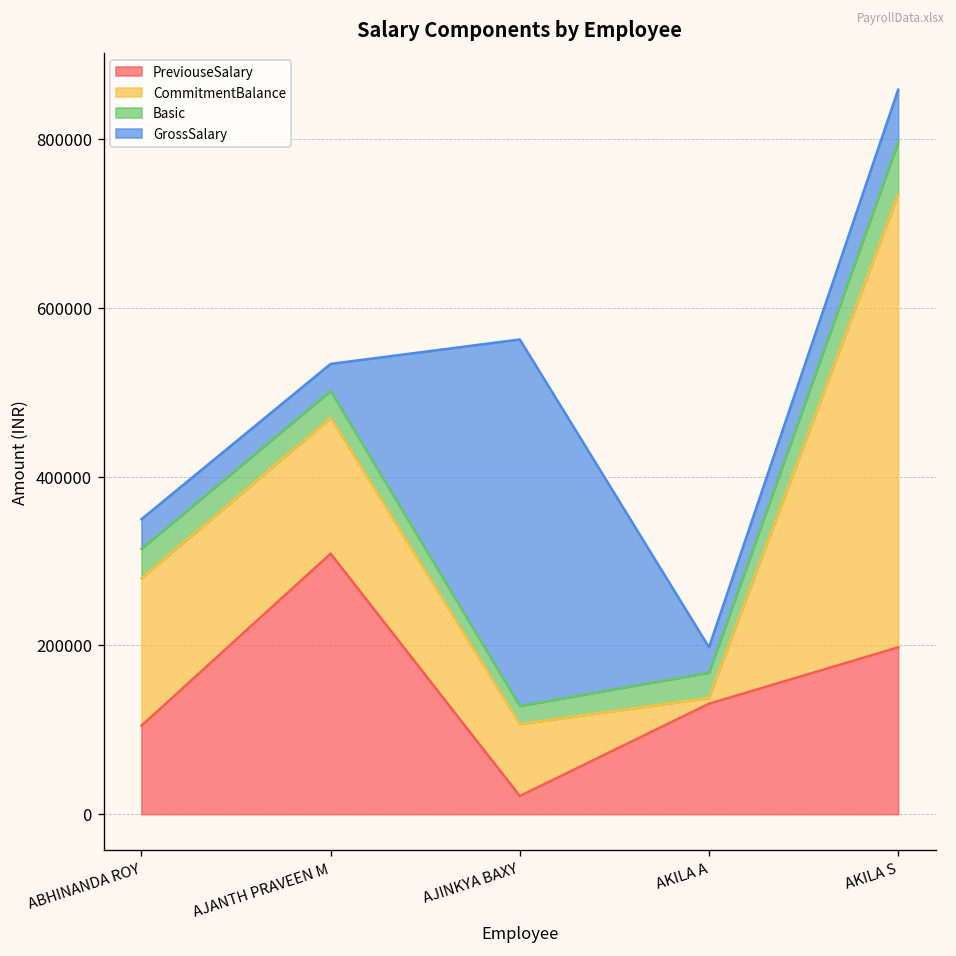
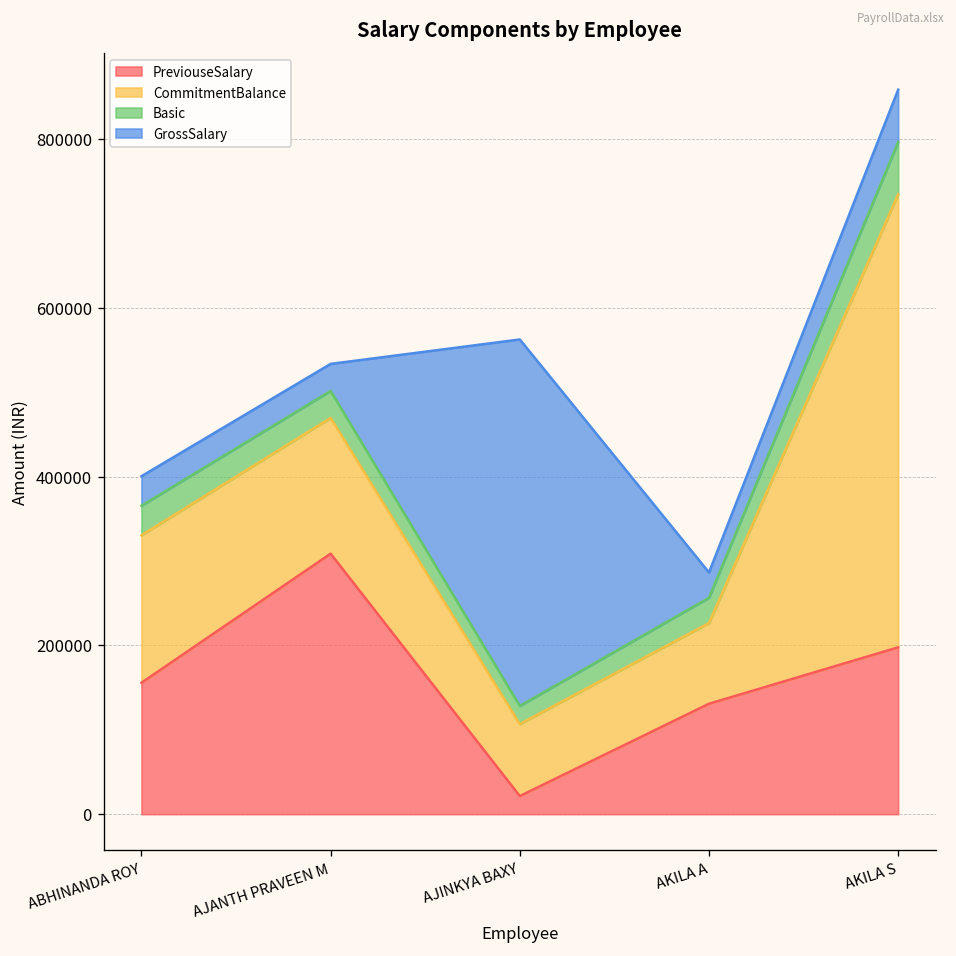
  {
    "PreviouseSalary": {
-     "ABHINANDA ROY": 100000,
+     "ABHINANDA ROY": 160000,
      "AJANTH PRAVEEN M": 310000,
      "AJINKYA BAXY": 20000,
      "AKILA A": 130000,
      "AKILA S": 200000
    },
    "CommitmentBalance": {
      "ABHINANDA ROY": 170000,
      "AJANTH PRAVEEN M": 160000,
      "AJINKYA BAXY": 90000,
-     "AKILA A": 10000,
+     "AKILA A": 100000,
      "AKILA S": 540000
    },
    "Basic": {
      "ABHINANDA ROY": 40000,
      "AJANTH PRAVEEN M": 30000,
      "AJINKYA BAXY": 20000,
      "AKILA A": 30000,
      "AKILA S": 60000
    },
    "GrossSalary": {
      "ABHINANDA ROY": 40000,
      "AJANTH PRAVEEN M": 30000,
      "AJINKYA BAXY": 430000,
      "AKILA A": 30000,
      "AKILA S": 60000
    }
  }
